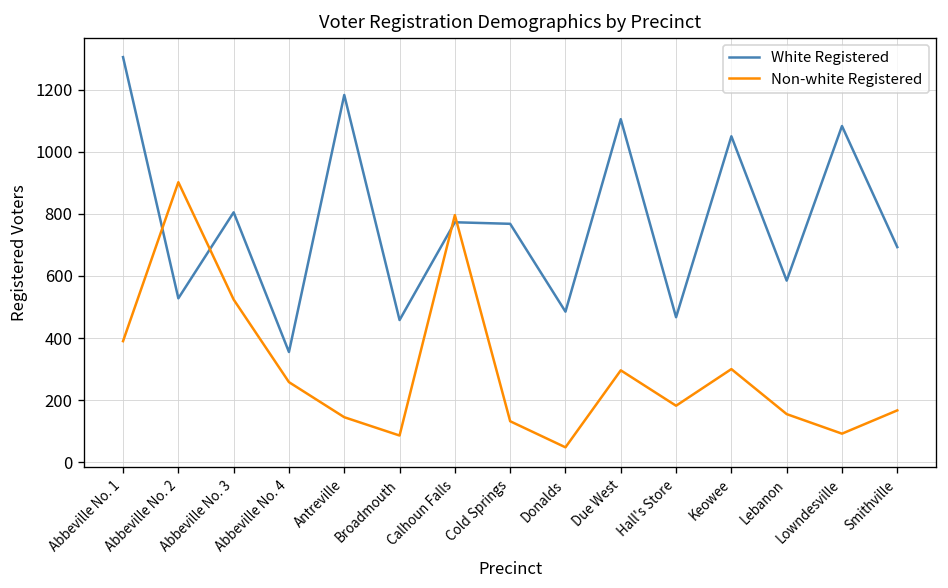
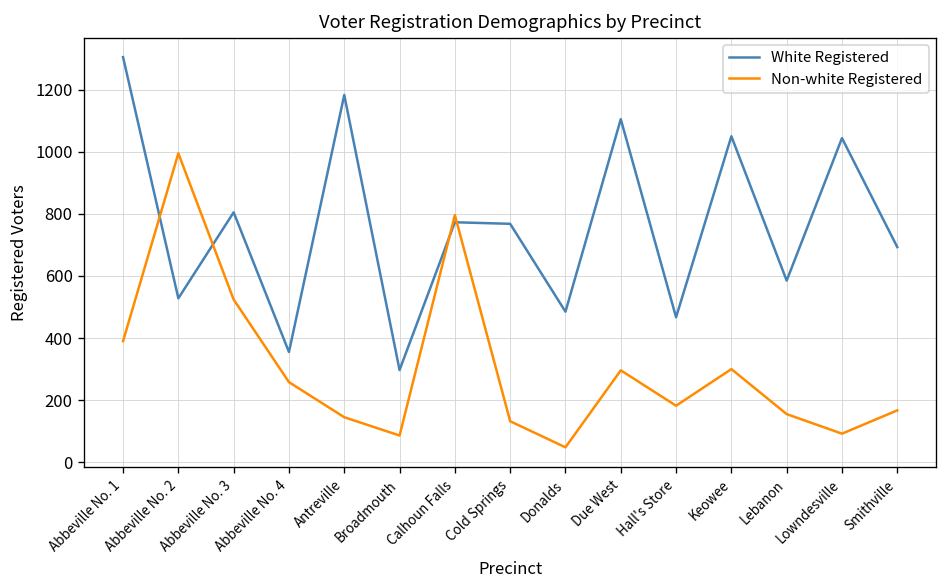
  {
    "White Registered": {
      "Abbeville No. 1": 1310,
      "Abbeville No. 2": 530,
      "Abbeville No. 3": 810,
      "Abbeville No. 4": 360,
      "Antreville": 1180,
-     "Broadmouth": 460,
+     "Broadmouth": 300,
      "Calhoun Falls": 770,
      "Cold Springs": 770,
      "Donalds": 490,
      "Due West": 1110,
      "Hall's Store": 470,
      "Keowee": 1050,
      "Lebanon": 590,
-     "Lowndesville": 1080,
+     "Lowndesville": 1040,
      "Smithville": 690
    },
    "Non-white Registered": {
      "Abbeville No. 1": 390,
-     "Abbeville No. 2": 900,
+     "Abbeville No. 2": 1000,
      "Abbeville No. 3": 520,
      "Abbeville No. 4": 260,
      "Antreville": 150,
      "Broadmouth": 90,
      "Calhoun Falls": 800,
      "Cold Springs": 130,
      "Donalds": 50,
      "Due West": 300,
      "Hall's Store": 180,
      "Keowee": 300,
      "Lebanon": 160,
      "Lowndesville": 90,
      "Smithville": 170
    }
  }
